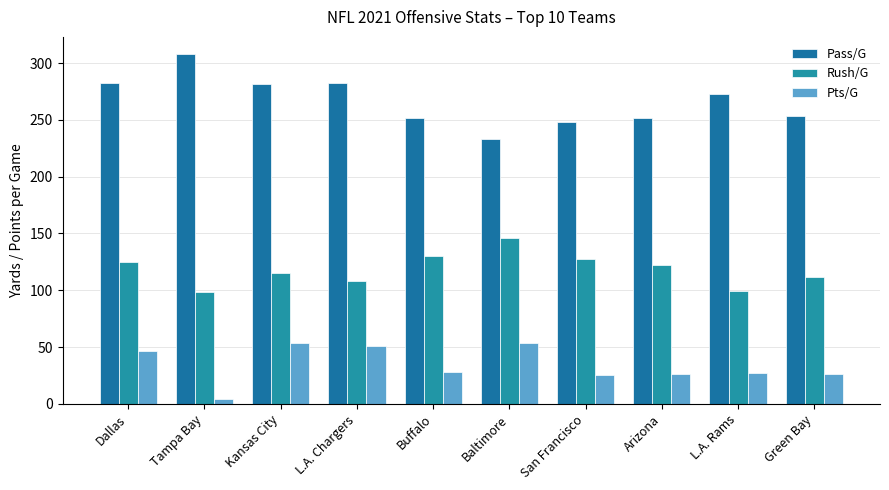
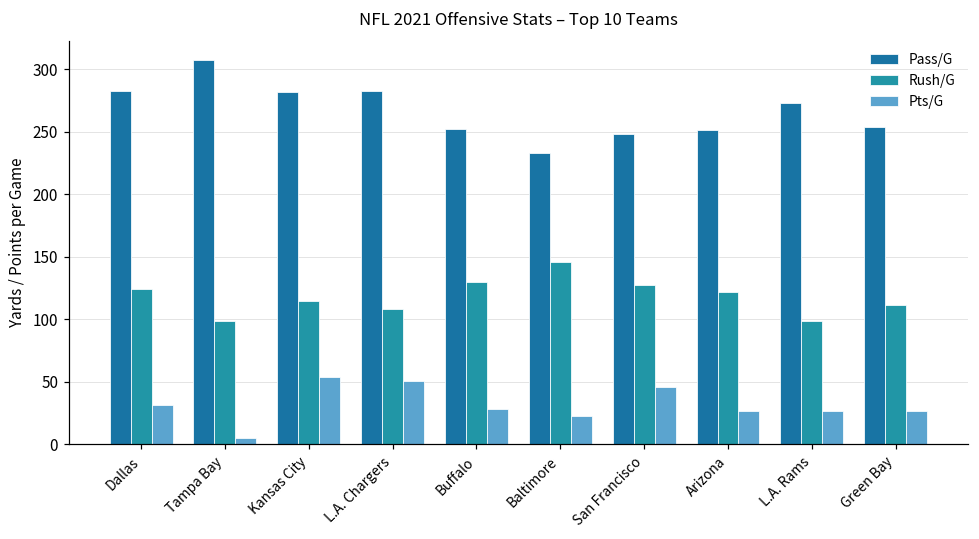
  {
    "Pts/G": {
-     "Dallas": 47,
+     "Dallas": 31,
      "Tampa Bay": 5,
      "Kansas City": 54,
      "L.A. Chargers": 51,
      "Buffalo": 28,
-     "Baltimore": 54,
-     "San Francisco": 25,
+     "Baltimore": 23,
+     "San Francisco": 46,
      "Arizona": 26,
      "L.A. Rams": 27,
      "Green Bay": 27
    }
  }
